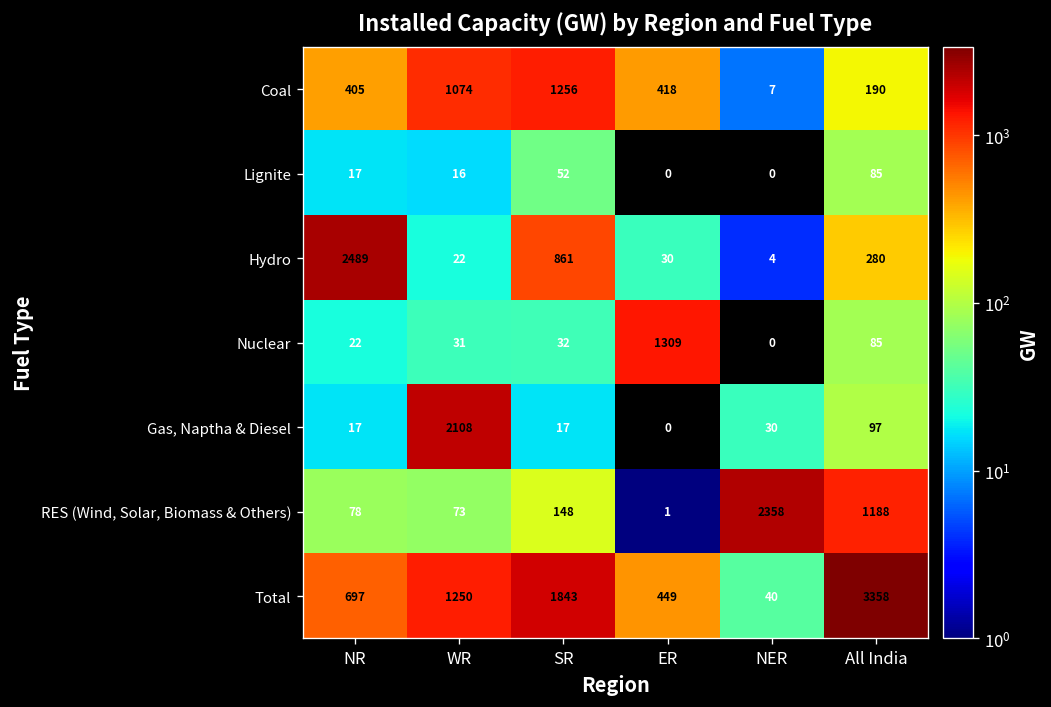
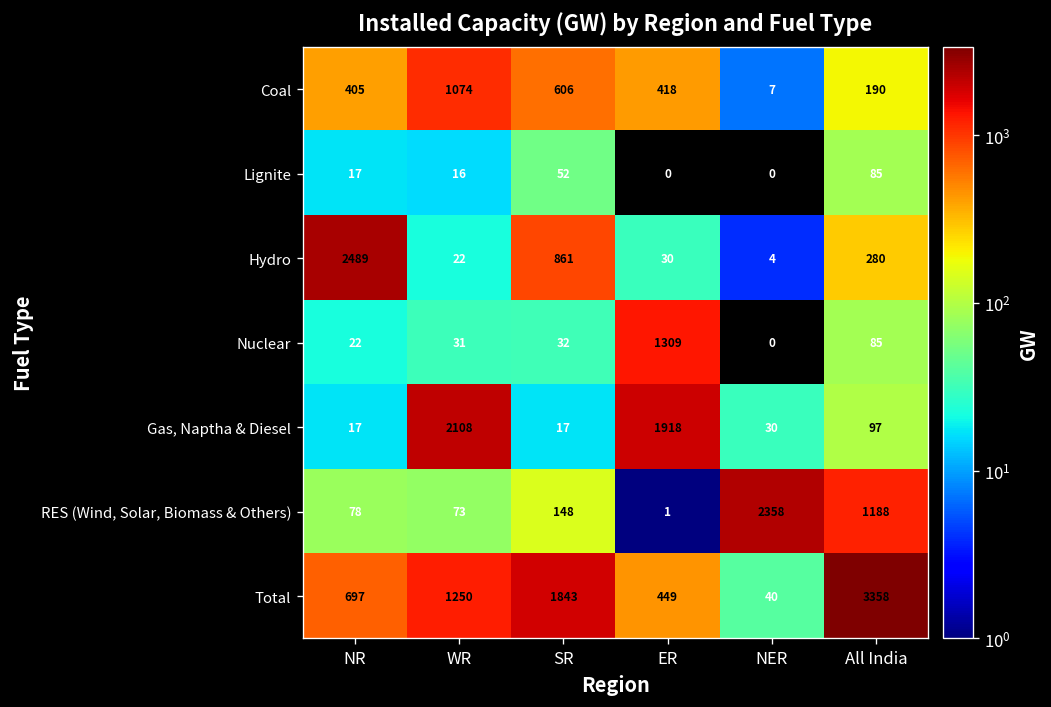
  {
    "Coal": {
      "NR": 405,
      "WR": 1074,
-     "SR": 1256,
+     "SR": 606,
      "ER": 418,
      "NER": 7,
      "All India": 190
    },
    "Lignite": {
      "NR": 17,
      "WR": 16,
      "SR": 52,
      "ER": 0,
      "NER": 0,
      "All India": 85
    },
    "Hydro": {
      "NR": 2489,
      "WR": 22,
      "SR": 861,
      "ER": 30,
      "NER": 4,
      "All India": 280
    },
    "Nuclear": {
      "NR": 22,
      "WR": 31,
      "SR": 32,
      "ER": 1309,
      "NER": 0,
      "All India": 85
    },
    "Gas, Naptha & Diesel": {
      "NR": 17,
      "WR": 2108,
      "SR": 17,
-     "ER": 0,
+     "ER": 1918,
      "NER": 30,
      "All India": 97
    },
    "RES (Wind, Solar, Biomass & Others)": {
      "NR": 78,
      "WR": 73,
      "SR": 148,
      "ER": 1,
      "NER": 2358,
      "All India": 1188
    },
    "Total": {
      "NR": 697,
      "WR": 1250,
      "SR": 1843,
      "ER": 449,
      "NER": 40,
      "All India": 3358
    }
  }
